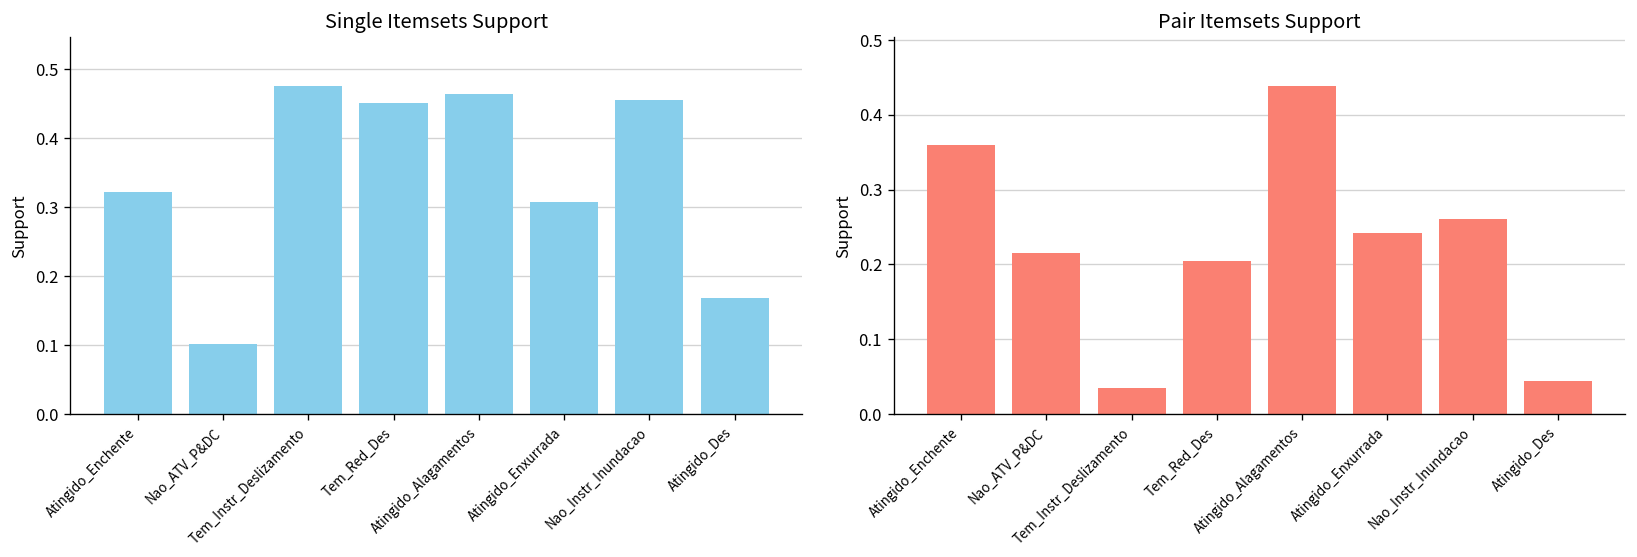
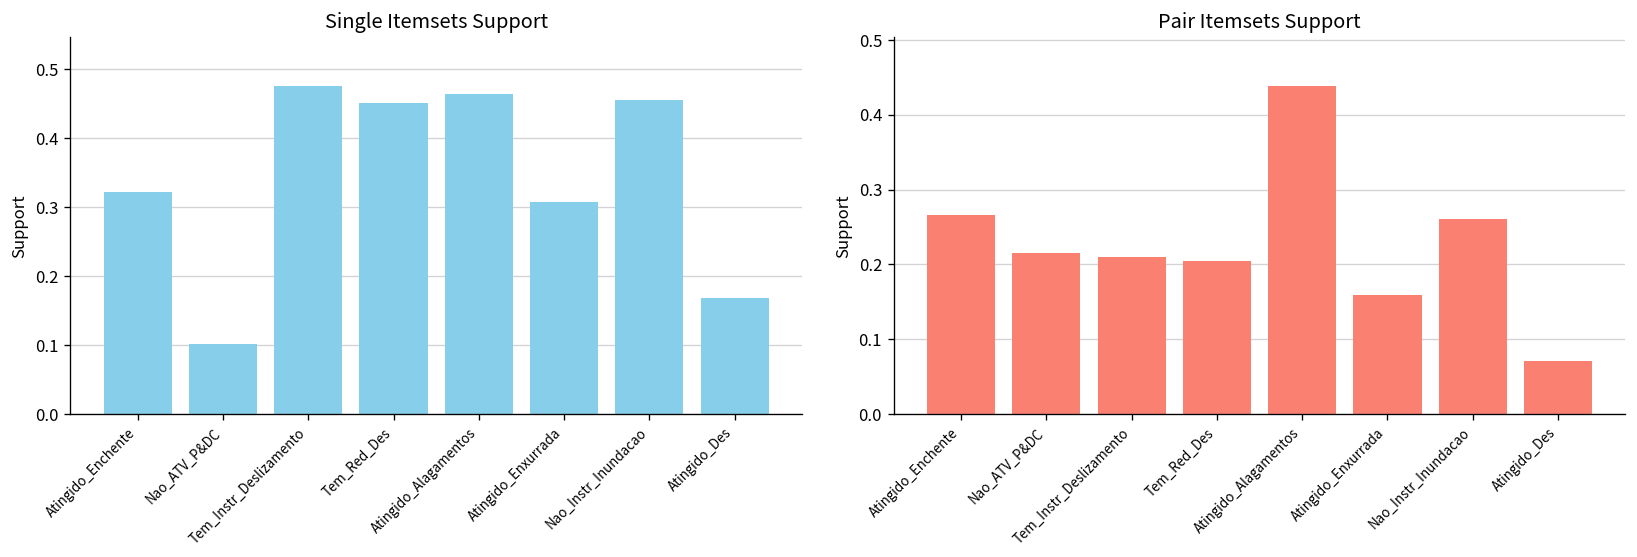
  {
    "Single Itemsets Support": {
      "Atingido_Enchente": 0.32,
      "Nao_ATV_P&DC": 0.10,
      "Tem_Instr_Deslizamento": 0.48,
      "Tem_Red_Des": 0.45,
      "Atingido_Alagamentos": 0.46,
      "Atingido_Enxurrada": 0.31,
      "Nao_Instr_Inundacao": 0.46,
      "Atingido_Des": 0.17
    },
    "Pair Itemsets Support": {
-     "Atingido_Enchente": 0.36,
+     "Atingido_Enchente": 0.27,
      "Nao_ATV_P&DC": 0.22,
-     "Tem_Instr_Deslizamento": 0.03,
+     "Tem_Instr_Deslizamento": 0.21,
      "Tem_Red_Des": 0.20,
      "Atingido_Alagamentos": 0.44,
-     "Atingido_Enxurrada": 0.24,
+     "Atingido_Enxurrada": 0.16,
      "Nao_Instr_Inundacao": 0.26,
-     "Atingido_Des": 0.04
+     "Atingido_Des": 0.07
    }
  }
